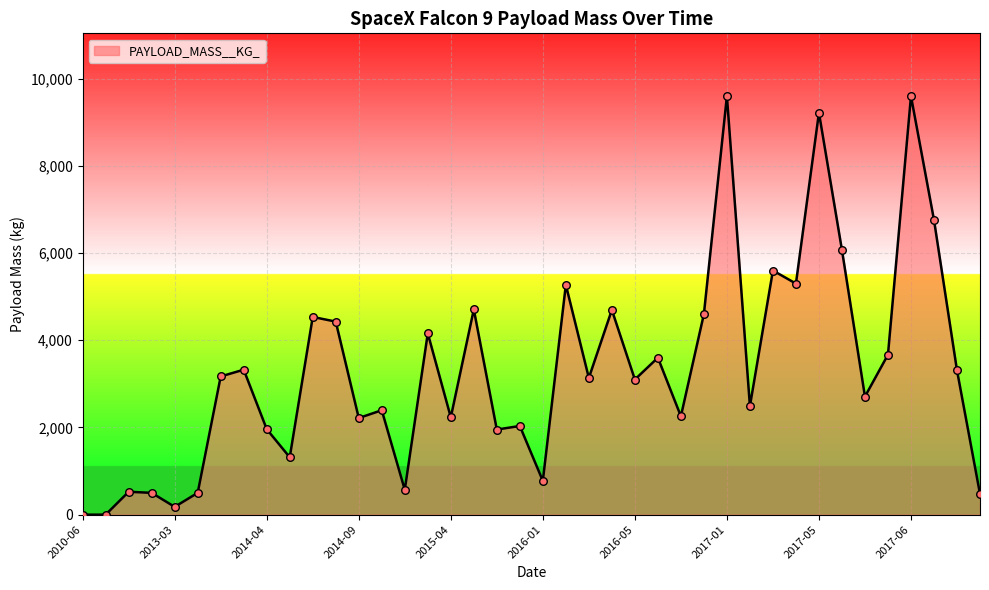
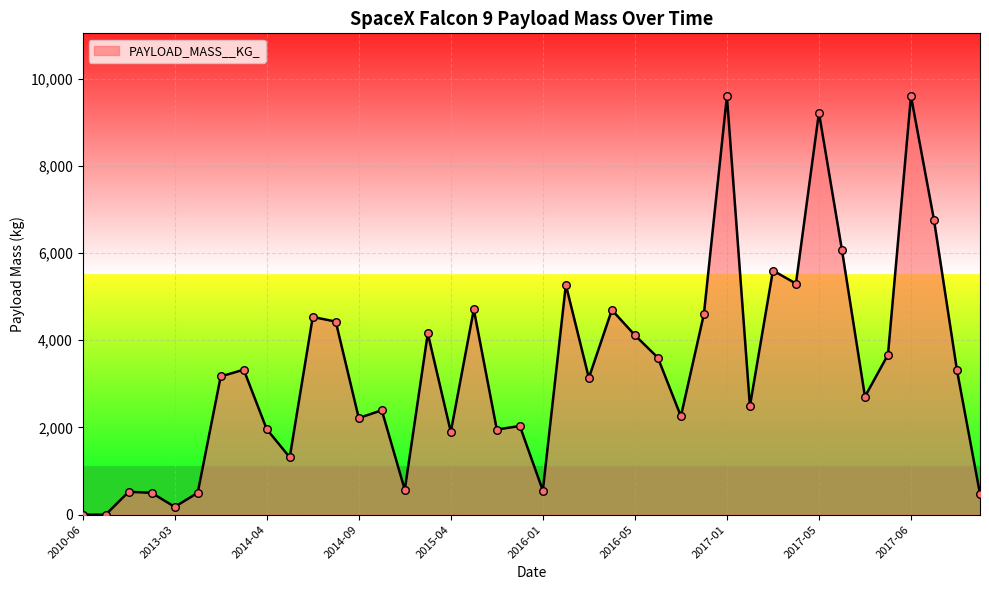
  {
    "2010-06": "0",
    "2013-03": "200",
    "2014-04": "2,000",
    "2014-09": "2,200",
-   "2015-04": "2,200",
-   "2016-01": "800",
-   "2016-05": "3,100",
+   "2015-04": "1,900",
+   "2016-01": "600",
+   "2016-05": "4,100",
    "2017-01": "9,600",
    "2017-05": "9,200",
    "2017-06": "9,600"
  }
